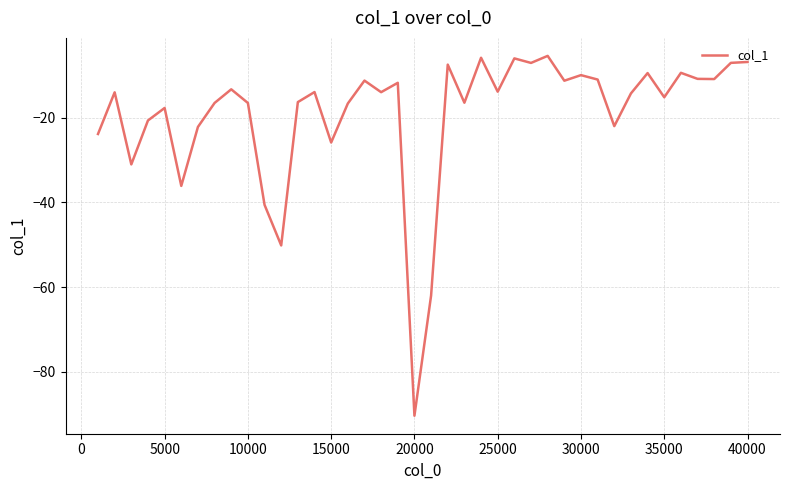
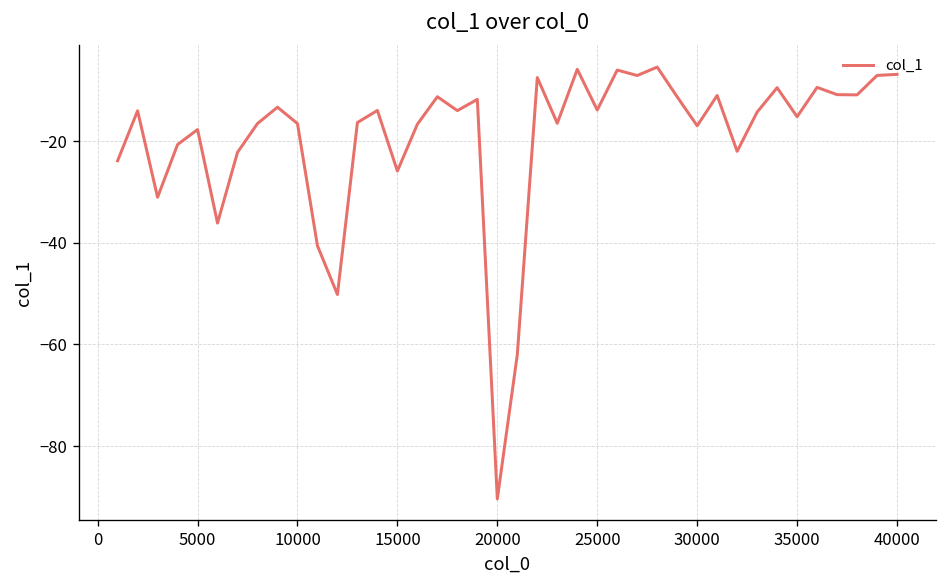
  {
    "5000": -18,
    "10000": -17,
    "15000": -26,
    "20000": -90,
    "25000": -14,
-   "30000": -10,
+   "30000": -17,
    "35000": -15,
    "40000": -7
  }
